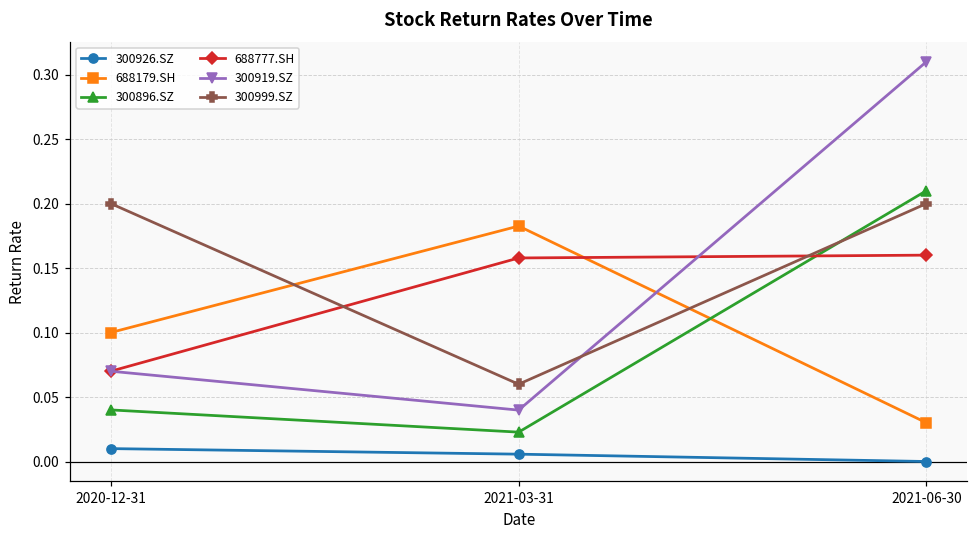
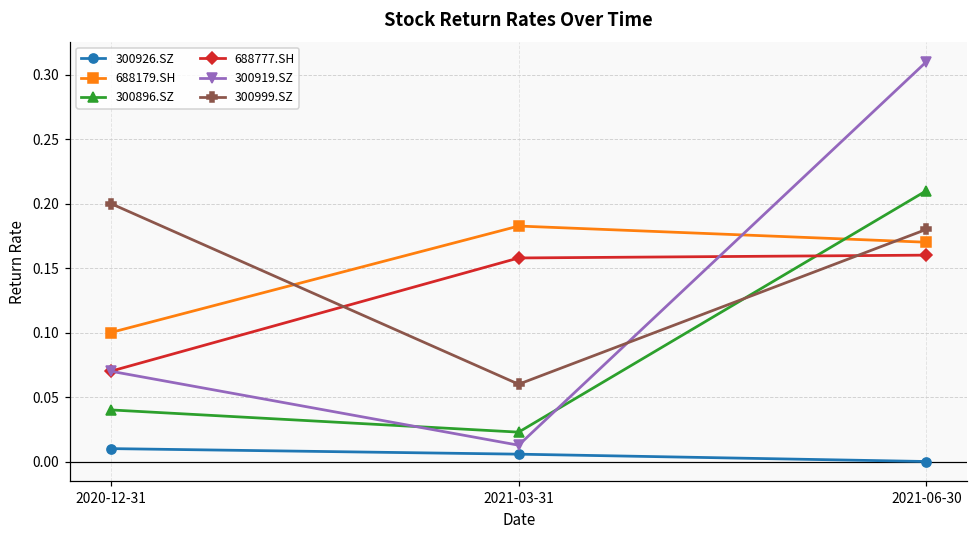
  {
    "300926.SZ": {
      "2020-12-31": 0.010,
      "2021-03-31": 0.006,
      "2021-06-30": 0.000
    },
    "688179.SH": {
      "2020-12-31": 0.10,
      "2021-03-31": 0.183,
-     "2021-06-30": 0.03
+     "2021-06-30": 0.17
    },
    "300896.SZ": {
      "2020-12-31": 0.040,
      "2021-03-31": 0.023,
      "2021-06-30": 0.210
    },
    "688777.SH": {
      "2021-03-31": 0.158,
      "2021-06-30": 0.160
    },
    "300919.SZ": {
-     "2021-03-31": 0.040,
+     "2021-03-31": 0.013,
      "2021-06-30": 0.310
    },
    "300999.SZ": {
      "2020-12-31": 0.20,
      "2021-03-31": 0.06,
-     "2021-06-30": 0.20
+     "2021-06-30": 0.18
    }
  }
